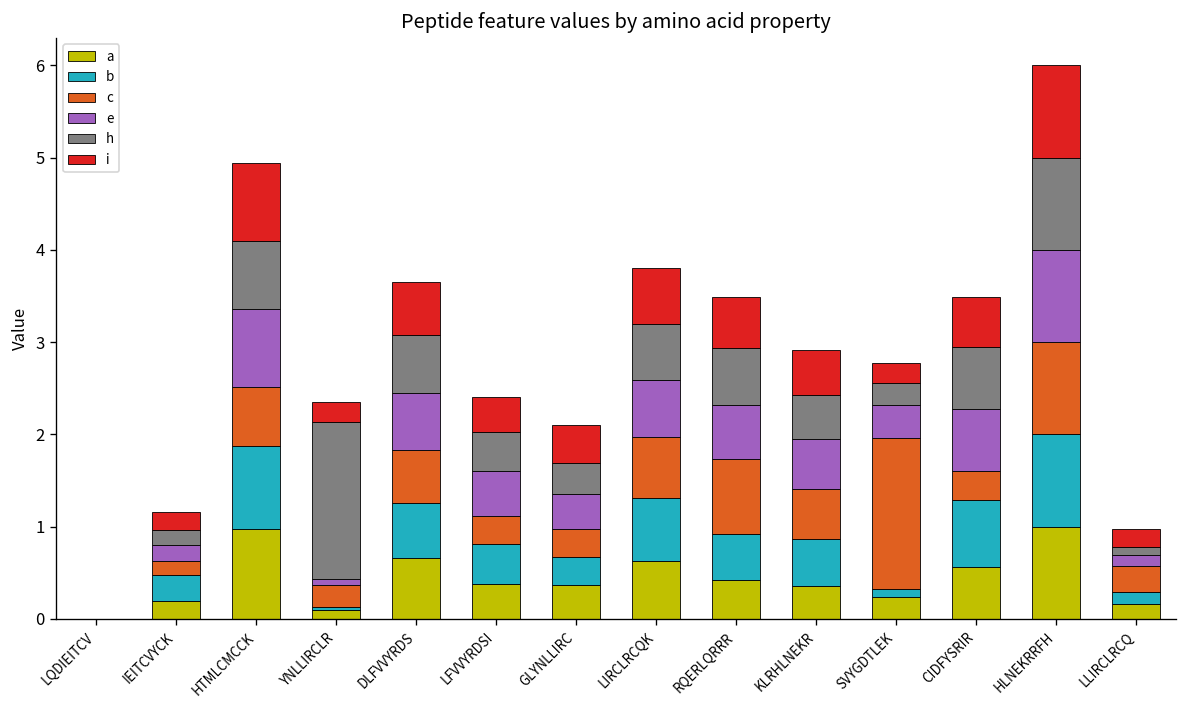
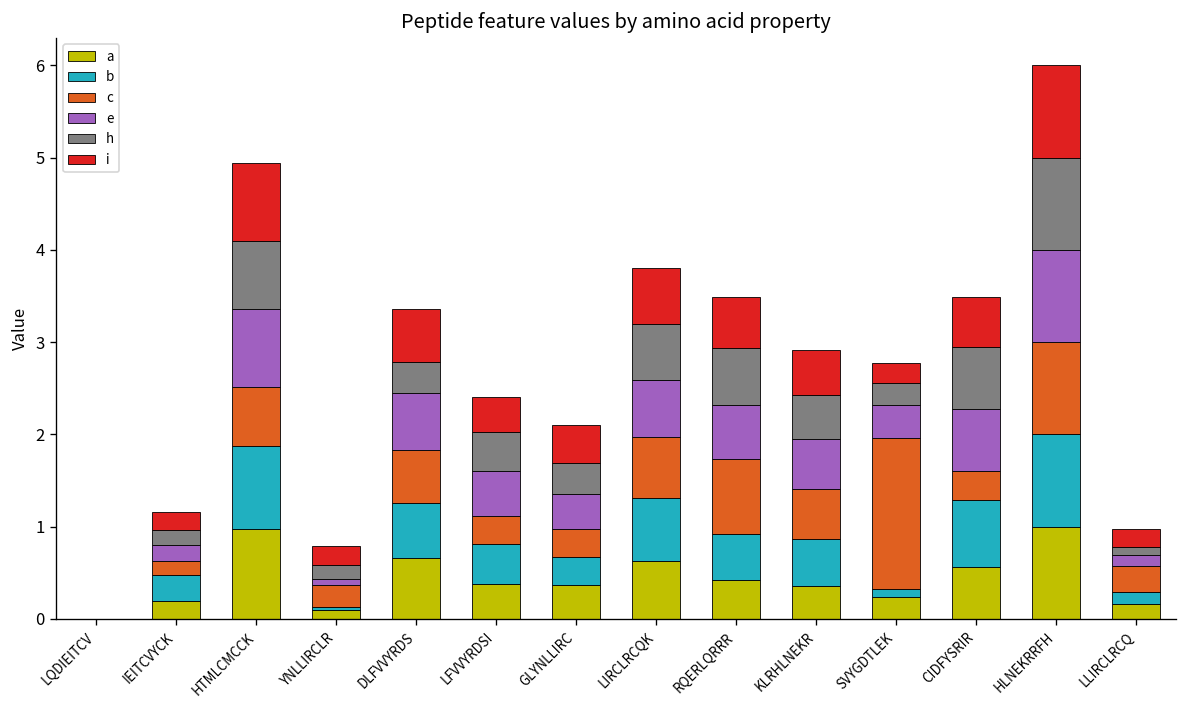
  {
    "a": {
      "LQDIEITCV": 0.0,
      "IEITCVYCK": 0.2,
      "HTMLCMCCK": 1.0,
      "YNLLIRCLR": 0.1,
      "DLFVVYRDS": 0.7,
      "LFVVYRDSI": 0.4,
      "GLYNLLIRC": 0.4,
      "LIRCLRCQK": 0.6,
      "RQERLQRRR": 0.4,
      "KLRHLNEKR": 0.4,
      "SVYGDTLEK": 0.2,
      "CIDFYSRIR": 0.6,
      "HLNEKRRFH": 1.0,
      "LLIRCLRCQ": 0.2
    },
    "b": {
      "LQDIEITCV": 0.0,
      "IEITCVYCK": 0.3,
      "HTMLCMCCK": 0.9,
      "YNLLIRCLR": 0.0,
      "DLFVVYRDS": 0.6,
      "LFVVYRDSI": 0.4,
      "GLYNLLIRC": 0.3,
      "LIRCLRCQK": 0.7,
      "RQERLQRRR": 0.5,
      "KLRHLNEKR": 0.5,
      "SVYGDTLEK": 0.1,
      "CIDFYSRIR": 0.7,
      "HLNEKRRFH": 1.0,
      "LLIRCLRCQ": 0.1
    },
    "c": {
      "LQDIEITCV": 0.0,
      "IEITCVYCK": 0.2,
      "HTMLCMCCK": 0.6,
      "YNLLIRCLR": 0.2,
      "DLFVVYRDS": 0.6,
      "LFVVYRDSI": 0.3,
      "GLYNLLIRC": 0.3,
      "LIRCLRCQK": 0.7,
      "RQERLQRRR": 0.8,
      "KLRHLNEKR": 0.5,
      "SVYGDTLEK": 1.6,
      "CIDFYSRIR": 0.3,
      "HLNEKRRFH": 1.0,
      "LLIRCLRCQ": 0.3
    },
    "e": {
      "LQDIEITCV": 0.0,
      "IEITCVYCK": 0.2,
      "HTMLCMCCK": 0.8,
      "YNLLIRCLR": 0.1,
      "DLFVVYRDS": 0.6,
      "LFVVYRDSI": 0.5,
      "GLYNLLIRC": 0.4,
      "LIRCLRCQK": 0.6,
      "RQERLQRRR": 0.6,
      "KLRHLNEKR": 0.5,
      "SVYGDTLEK": 0.3,
      "CIDFYSRIR": 0.7,
      "HLNEKRRFH": 1.0,
      "LLIRCLRCQ": 0.1
    },
    "h": {
      "LQDIEITCV": 0.0,
      "IEITCVYCK": 0.2,
      "HTMLCMCCK": 0.7,
-     "YNLLIRCLR": 1.7,
-     "DLFVVYRDS": 0.6,
+     "YNLLIRCLR": 0.2,
+     "DLFVVYRDS": 0.3,
      "LFVVYRDSI": 0.4,
      "GLYNLLIRC": 0.3,
      "LIRCLRCQK": 0.6,
      "RQERLQRRR": 0.6,
      "KLRHLNEKR": 0.5,
      "SVYGDTLEK": 0.2,
      "CIDFYSRIR": 0.7,
      "HLNEKRRFH": 1.0,
      "LLIRCLRCQ": 0.1
    },
    "i": {
      "LQDIEITCV": 0.0,
      "IEITCVYCK": 0.2,
      "HTMLCMCCK": 0.9,
      "YNLLIRCLR": 0.2,
      "DLFVVYRDS": 0.6,
      "LFVVYRDSI": 0.4,
      "GLYNLLIRC": 0.4,
      "LIRCLRCQK": 0.6,
      "RQERLQRRR": 0.6,
      "KLRHLNEKR": 0.5,
      "SVYGDTLEK": 0.2,
      "CIDFYSRIR": 0.5,
      "HLNEKRRFH": 1.0,
      "LLIRCLRCQ": 0.2
    }
  }
